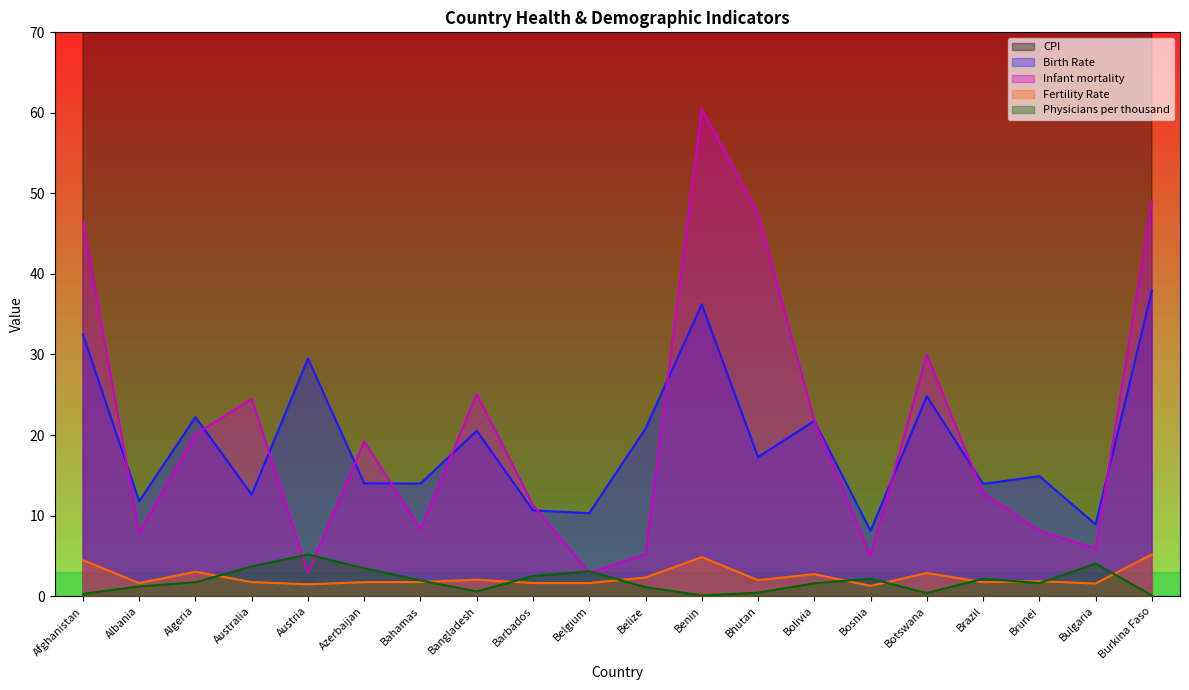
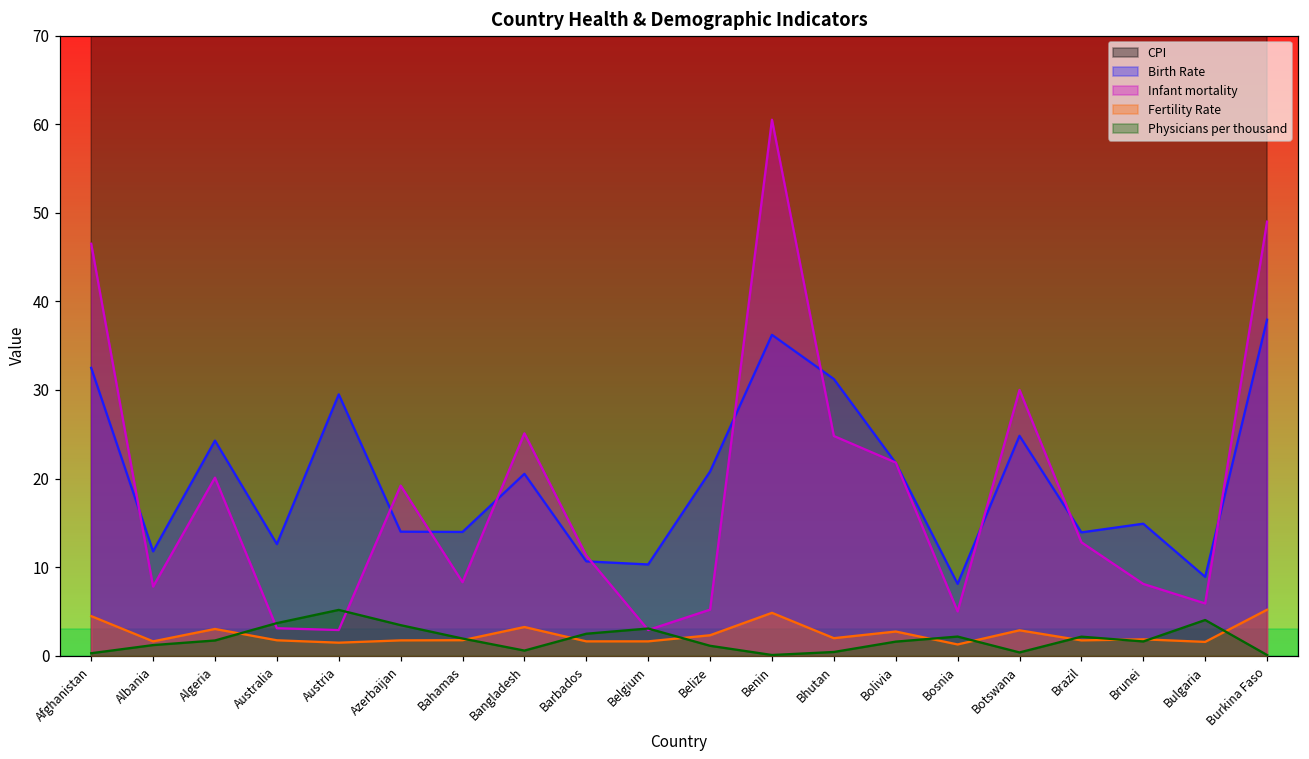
  {
    "Birth Rate": {
      "Afghanistan": 32,
      "Albania": 12,
-     "Algeria": 22,
+     "Algeria": 24,
      "Australia": 13,
      "Austria": 30,
      "Azerbaijan": 14,
      "Bahamas": 14,
      "Bangladesh": 21,
      "Barbados": 11,
      "Belgium": 10,
      "Belize": 21,
      "Benin": 36,
-     "Bhutan": 17,
+     "Bhutan": 31,
      "Bosnia": 8,
      "Botswana": 25,
      "Brazil": 14,
      "Brunei": 15,
      "Bulgaria": 9,
      "Burkina Faso": 38
    },
    "Infant mortality": {
      "Afghanistan": 47,
      "Albania": 8,
      "Algeria": 20,
-     "Australia": 25,
+     "Australia": 3,
      "Austria": 3,
      "Azerbaijan": 19,
      "Bahamas": 8,
      "Bangladesh": 25,
      "Barbados": 11,
      "Belize": 5,
      "Benin": 61,
-     "Bhutan": 48,
+     "Bhutan": 25,
      "Bosnia": 5,
      "Botswana": 30,
      "Brazil": 13,
      "Brunei": 8,
      "Bulgaria": 6,
      "Burkina Faso": 49
    },
    "Fertility Rate": {
      "Afghanistan": 4,
      "Albania": 2,
      "Algeria": 3,
      "Australia": 2,
      "Austria": 1,
      "Azerbaijan": 2,
-     "Bangladesh": 2,
+     "Bangladesh": 3,
      "Barbados": 2,
      "Belgium": 2,
      "Belize": 2,
      "Benin": 5,
      "Bhutan": 2,
      "Bolivia": 3,
      "Bosnia": 1,
      "Botswana": 3,
      "Brazil": 2,
      "Bulgaria": 2,
      "Burkina Faso": 5
    }
  }
